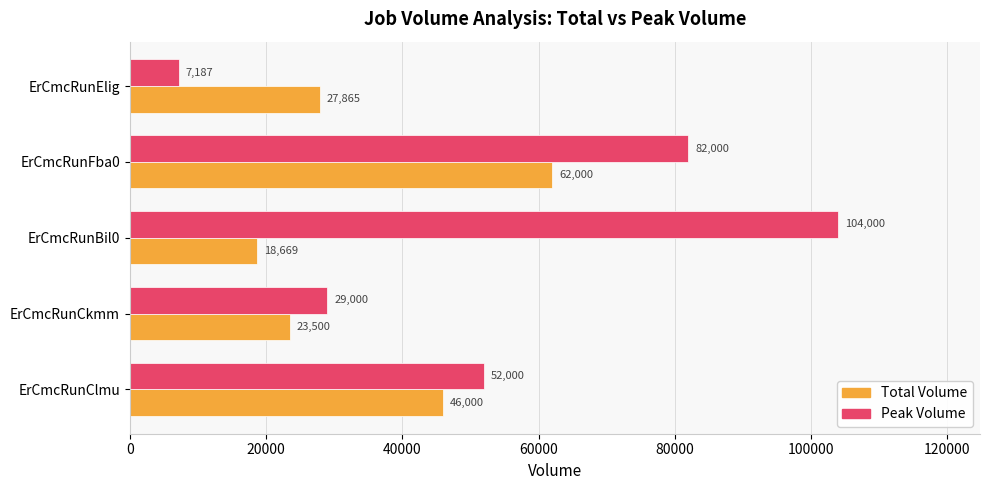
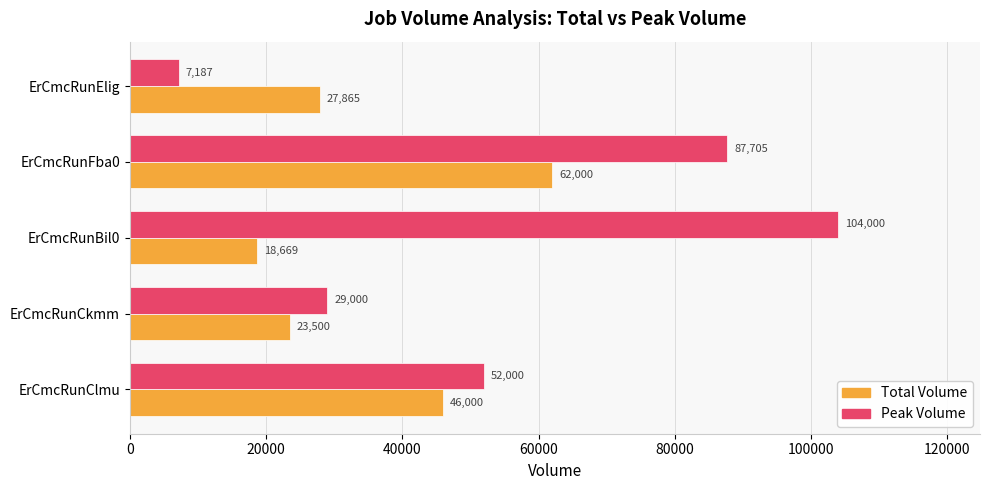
  {
    "Total Volume": {
      "ErCmcRunElig": "27,865",
      "ErCmcRunFba0": "62,000",
      "ErCmcRunBil0": "18,669",
      "ErCmcRunCkmm": "23,500",
      "ErCmcRunClmu": "46,000"
    },
    "Peak Volume": {
      "ErCmcRunElig": "7,187",
-     "ErCmcRunFba0": "82,000",
+     "ErCmcRunFba0": "87,705",
      "ErCmcRunBil0": "104,000",
      "ErCmcRunCkmm": "29,000",
      "ErCmcRunClmu": "52,000"
    }
  }
